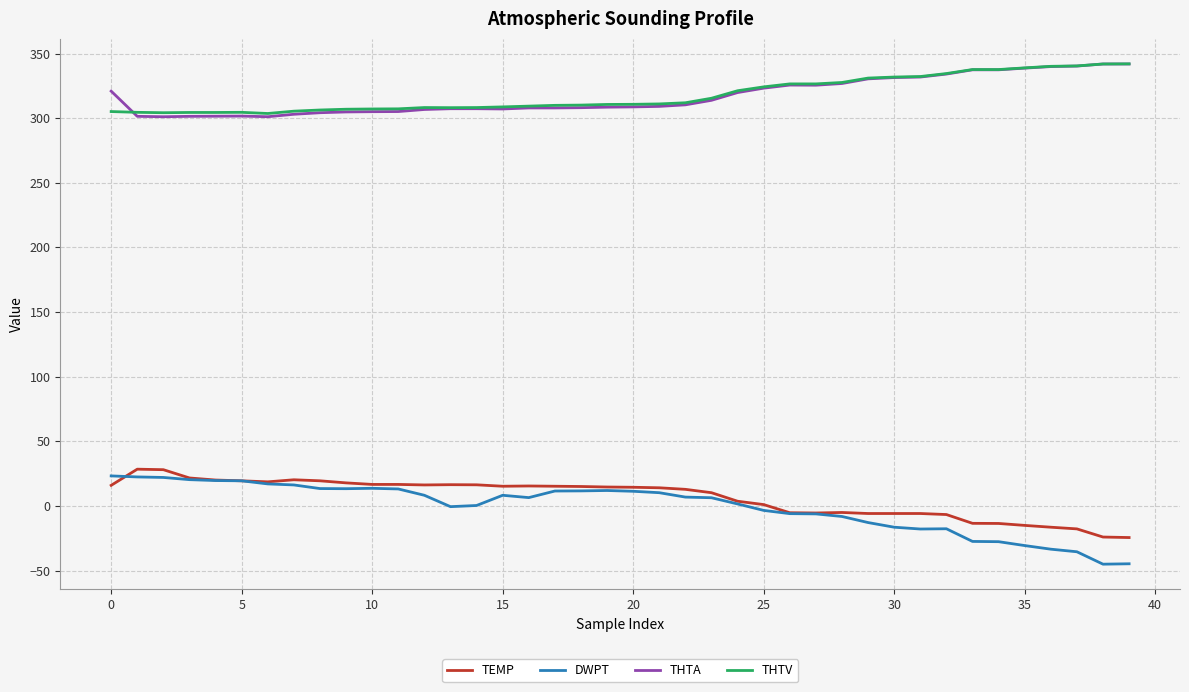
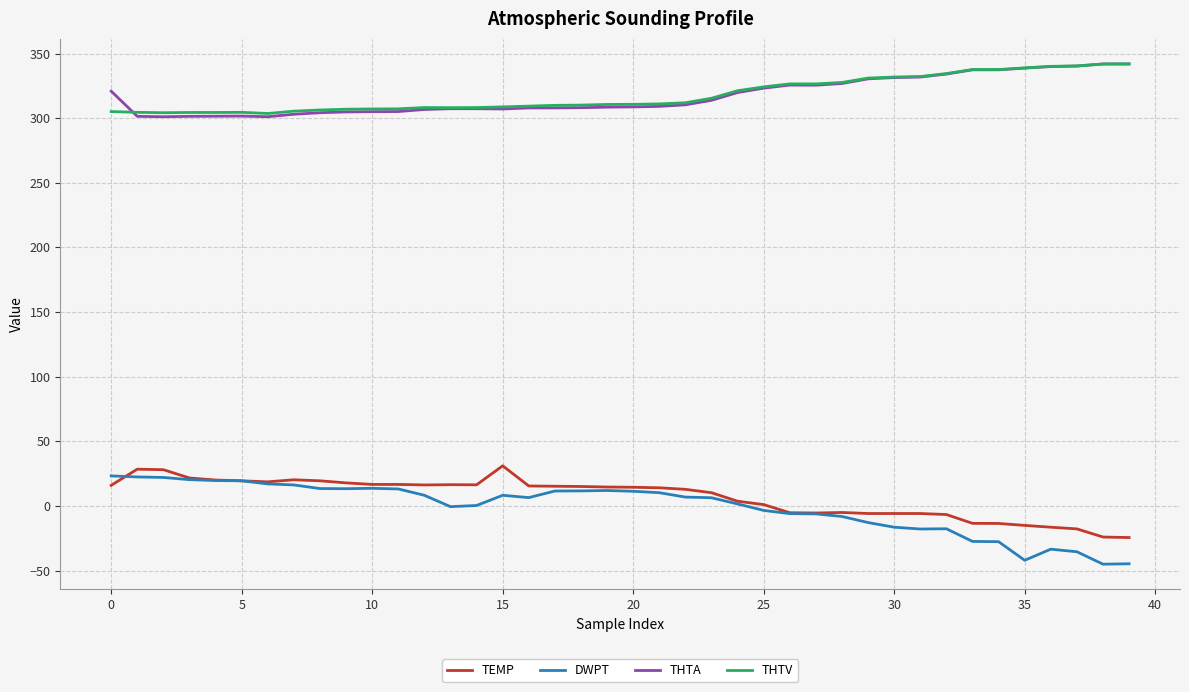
  {
    "TEMP": {
      "0": 16,
      "10": 17,
-     "15": 15,
+     "15": 31,
      "20": 14,
      "25": 1,
      "30": -6,
      "35": -15
    },
    "DWPT": {
      "0": 23,
      "10": 14,
      "15": 8,
      "20": 11,
      "25": -4,
      "30": -17,
-     "35": -31
+     "35": -42
    },
    "THTA": {
      "0": 321,
      "5": 302,
      "10": 305
    },
    "THTV": {
      "0": 305,
      "5": 305,
      "10": 307
    }
  }
